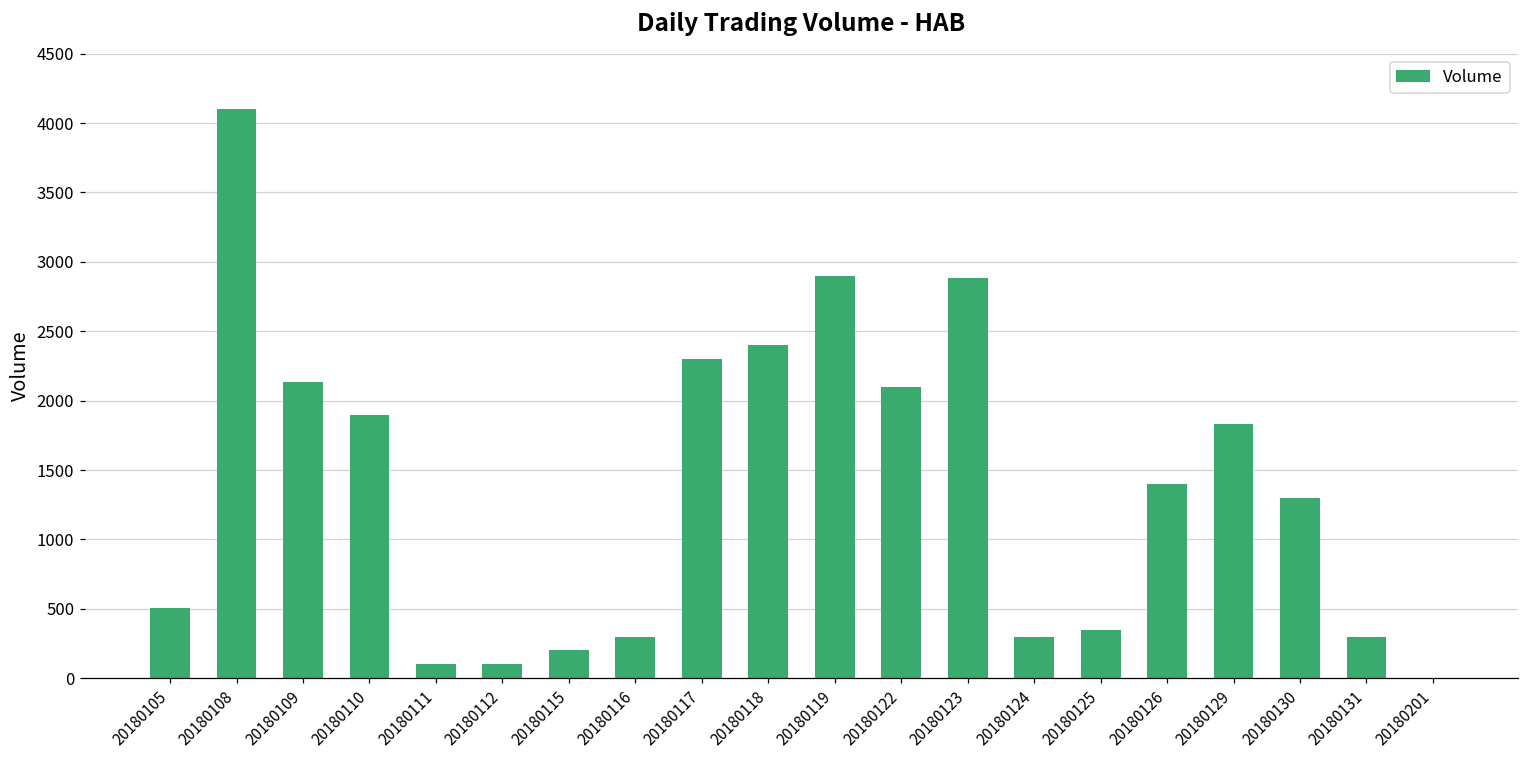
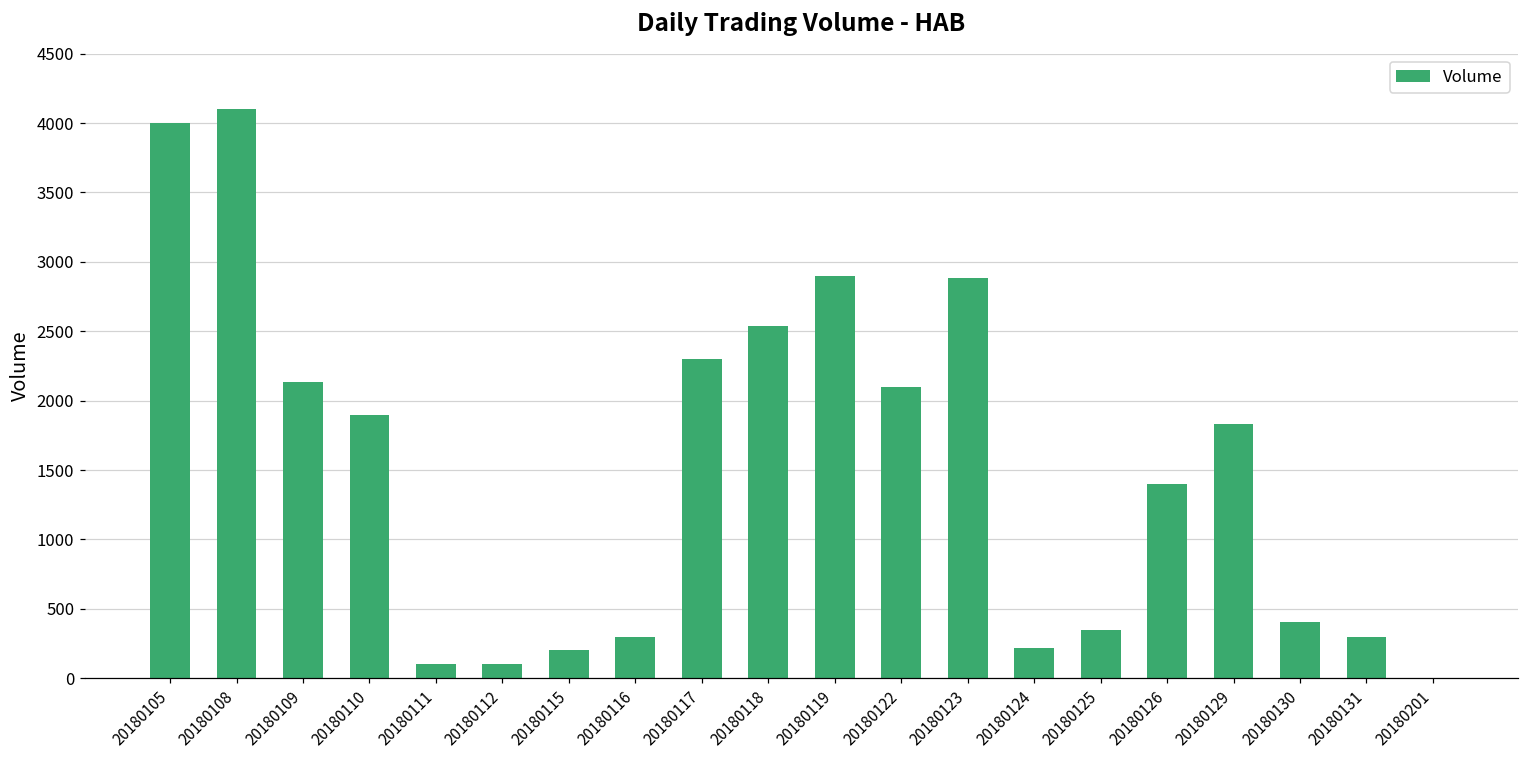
  {
-   "20180105": 510,
+   "20180105": 4000,
    "20180108": 4100,
    "20180109": 2130,
    "20180110": 1900,
    "20180111": 100,
    "20180112": 100,
    "20180115": 200,
    "20180116": 300,
    "20180117": 2300,
-   "20180118": 2400,
+   "20180118": 2540,
    "20180119": 2900,
    "20180122": 2100,
    "20180123": 2880,
-   "20180124": 300,
+   "20180124": 220,
    "20180125": 350,
    "20180126": 1400,
    "20180129": 1830,
-   "20180130": 1300,
+   "20180130": 400,
    "20180131": 300,
    "20180201": 0
  }
